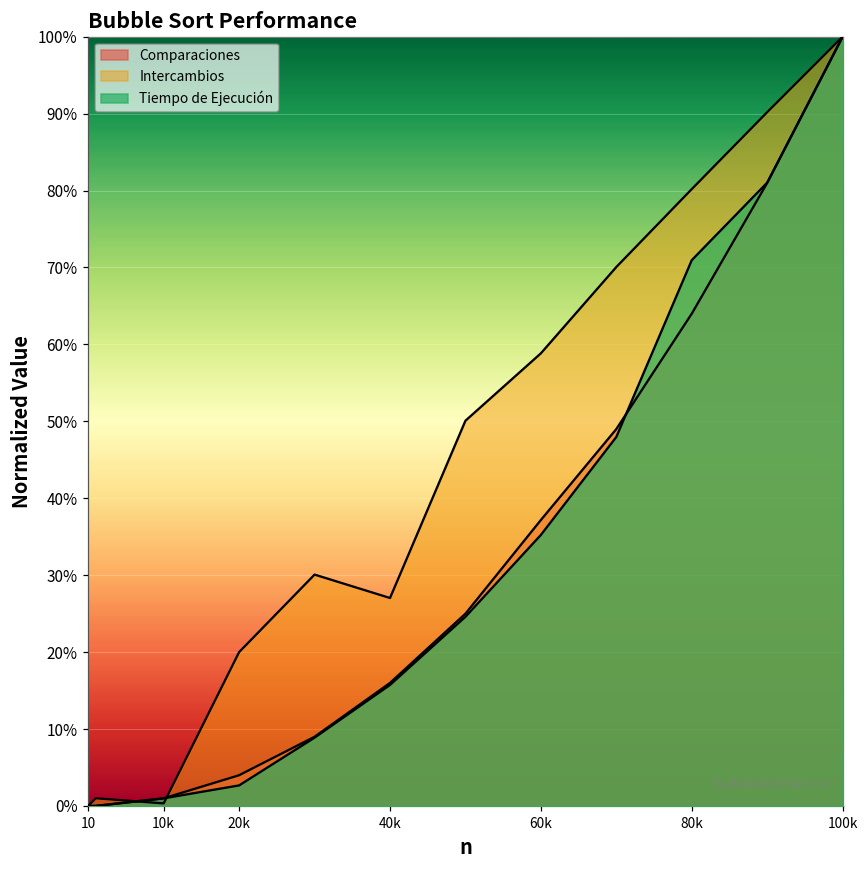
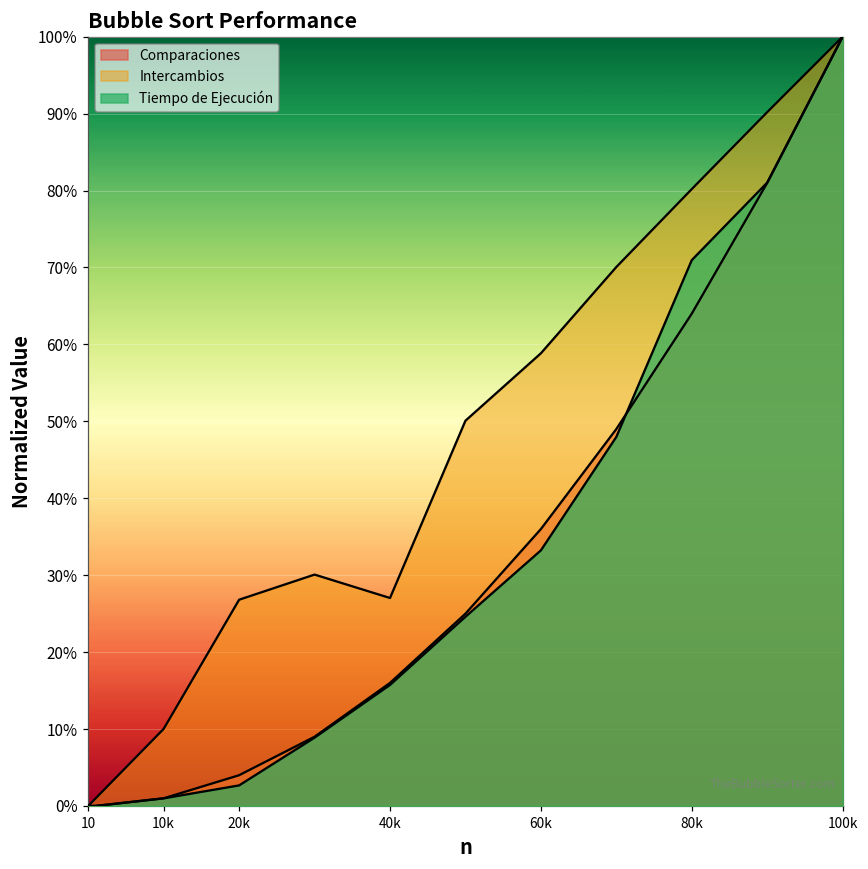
  {
    "Comparaciones": {
      "20k": "4%",
-     "60k": "37%",
+     "60k": "36%",
      "80k": "64%"
    },
    "Intercambios": {
-     "10k": "0%",
-     "20k": "20%",
+     "10k": "10%",
+     "20k": "27%",
      "40k": "27%",
      "60k": "59%",
      "80k": "80%"
    },
    "Tiempo de Ejecución": {
      "20k": "3%",
-     "60k": "35%",
+     "60k": "33%",
      "80k": "71%"
    }
  }
